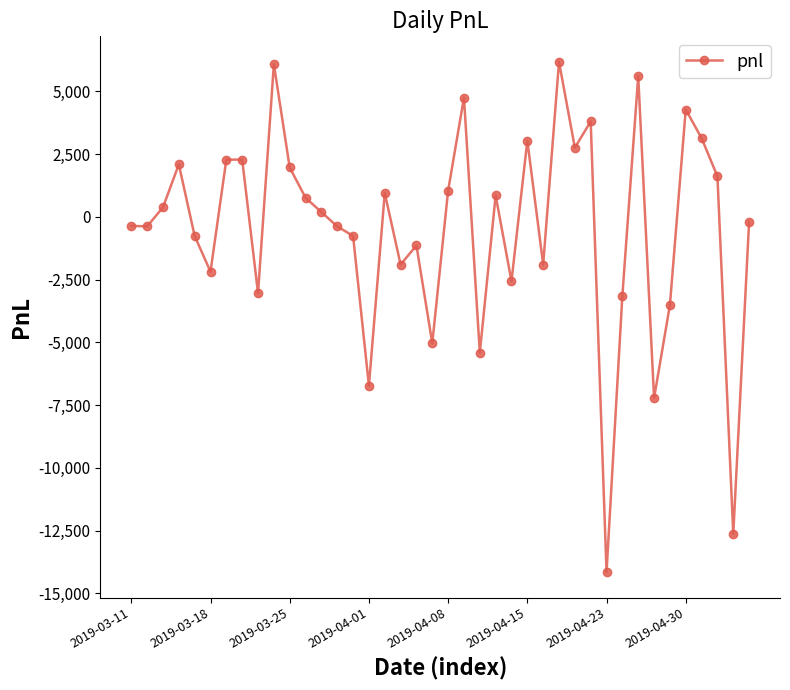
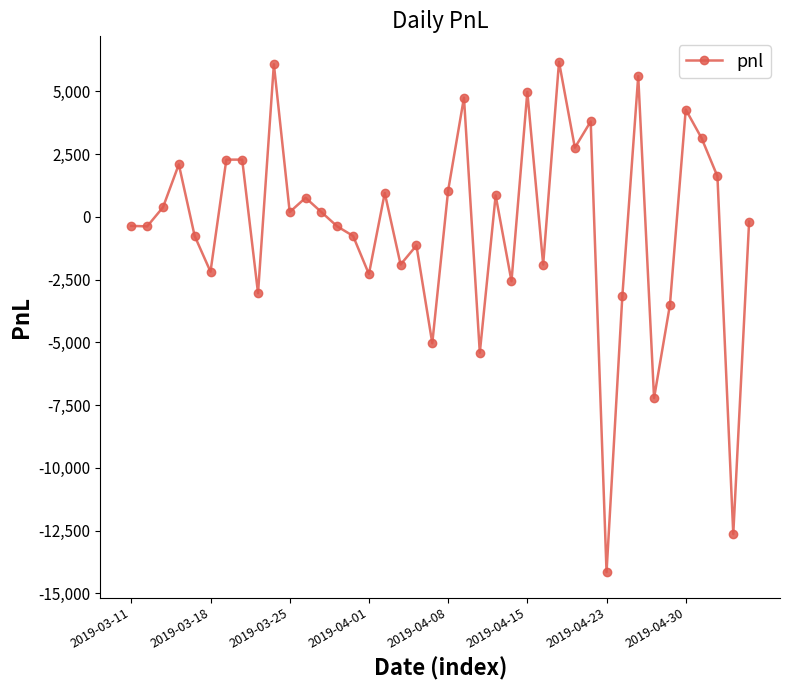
  {
    "2019-03-11": "-400",
    "2019-03-18": "-2,200",
-   "2019-03-25": "2,000",
-   "2019-04-01": "-6,700",
+   "2019-03-25": "200",
+   "2019-04-01": "-2,300",
    "2019-04-08": "1,000",
-   "2019-04-15": "3,000",
+   "2019-04-15": "5,000",
    "2019-04-23": "-14,200",
    "2019-04-30": "4,300"
  }
